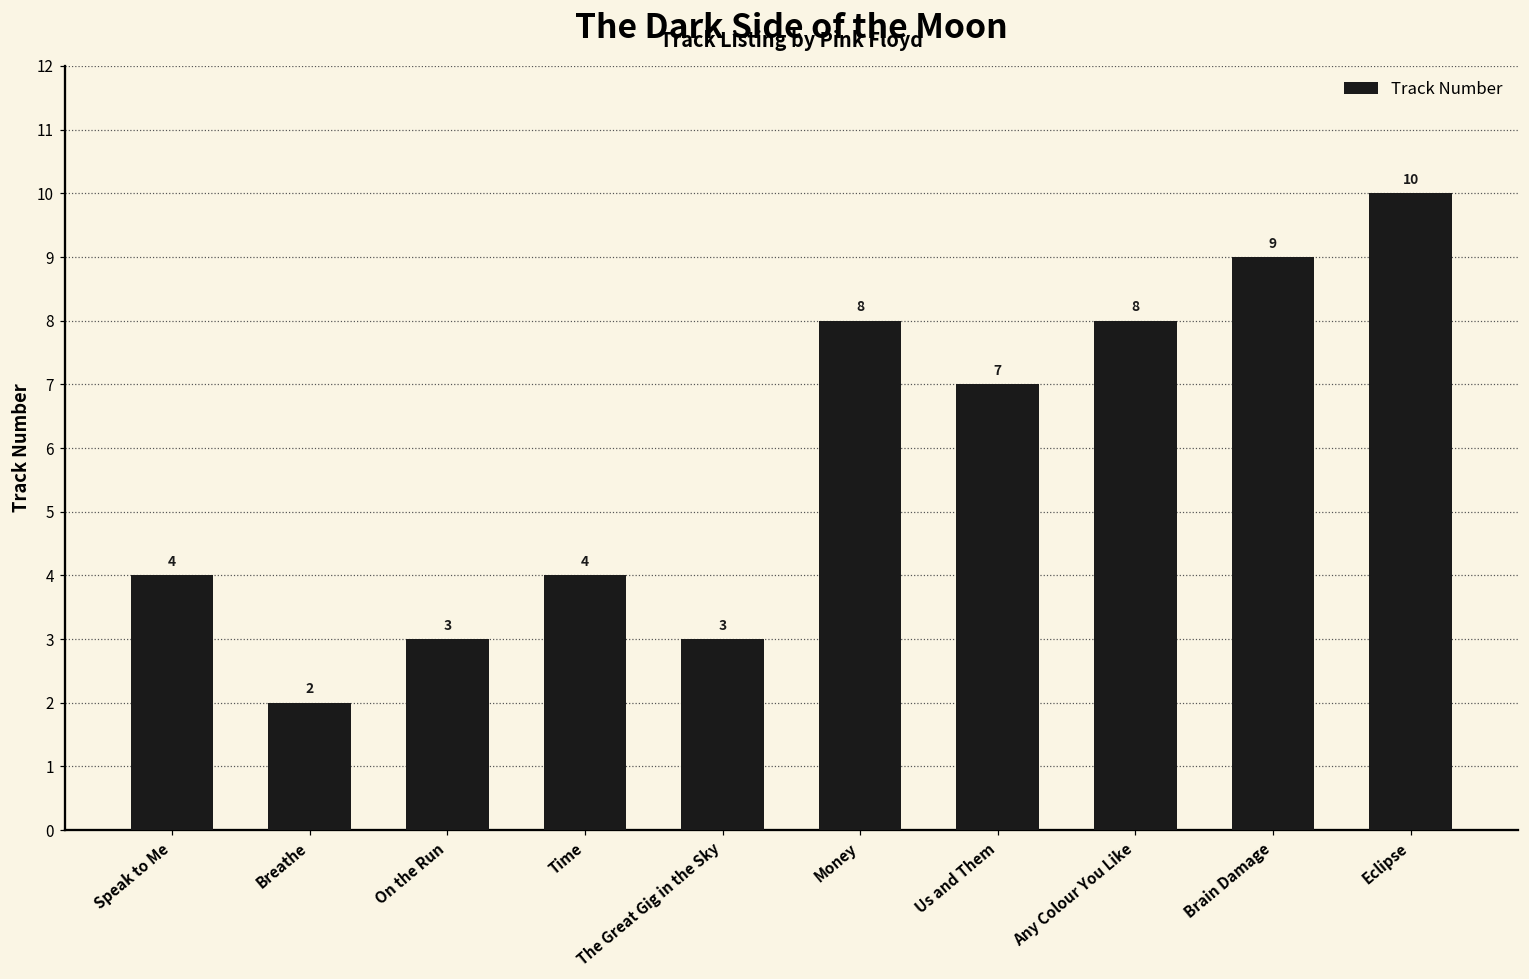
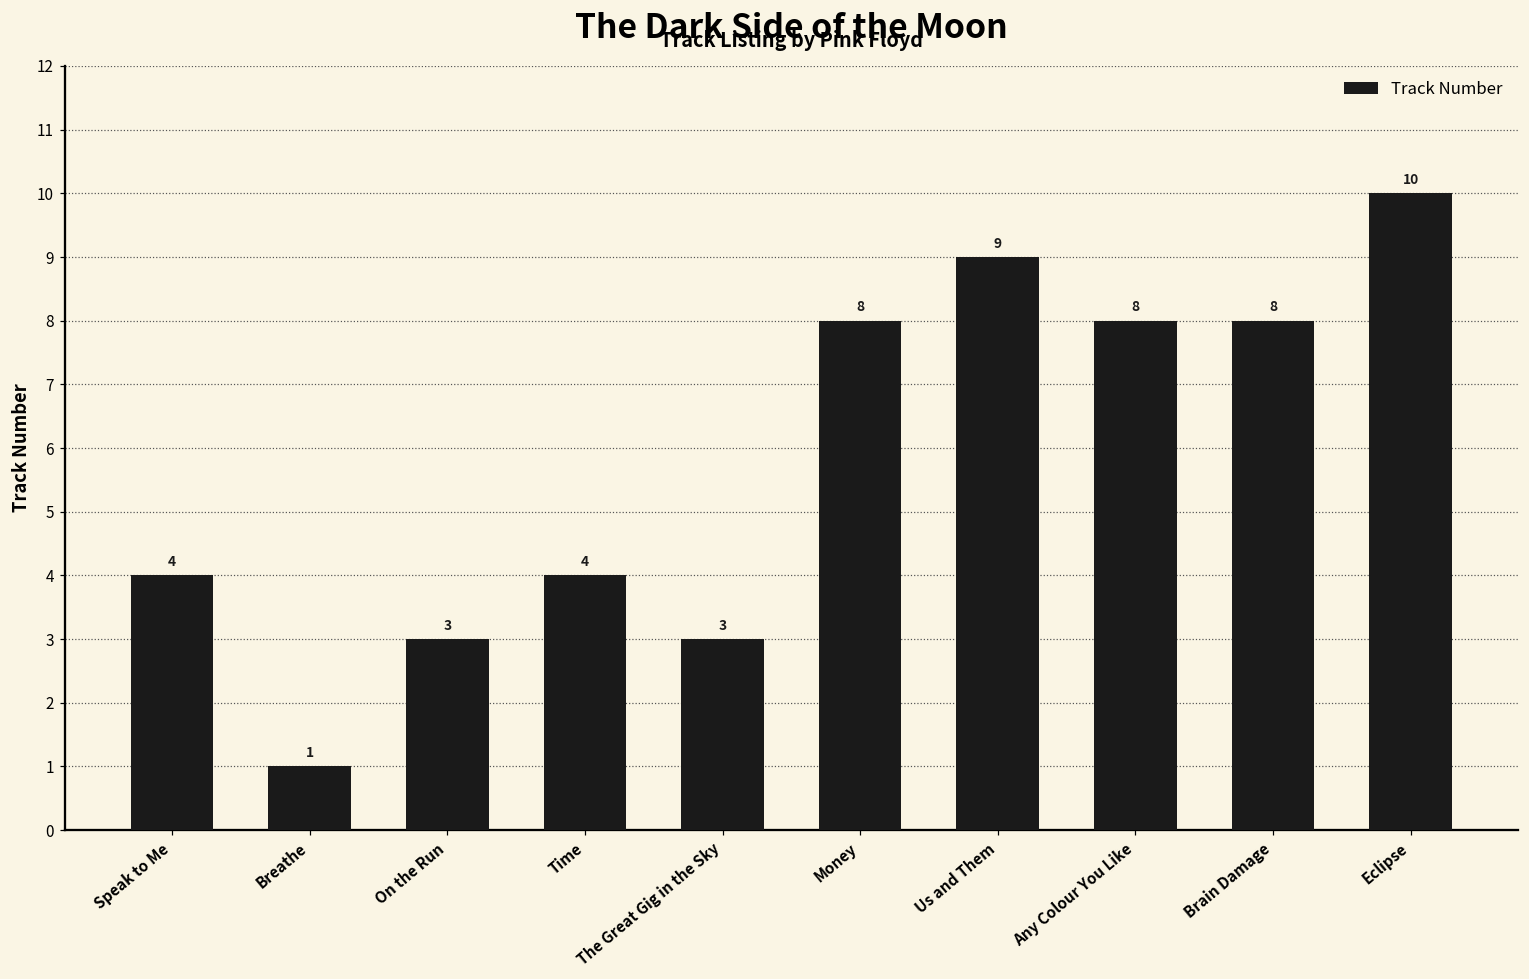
  {
    "Speak to Me": 4,
-   "Breathe": 2,
+   "Breathe": 1,
    "On the Run": 3,
    "Time": 4,
    "The Great Gig in the Sky": 3,
    "Money": 8,
-   "Us and Them": 7,
+   "Us and Them": 9,
    "Any Colour You Like": 8,
-   "Brain Damage": 9,
+   "Brain Damage": 8,
    "Eclipse": 10
  }
